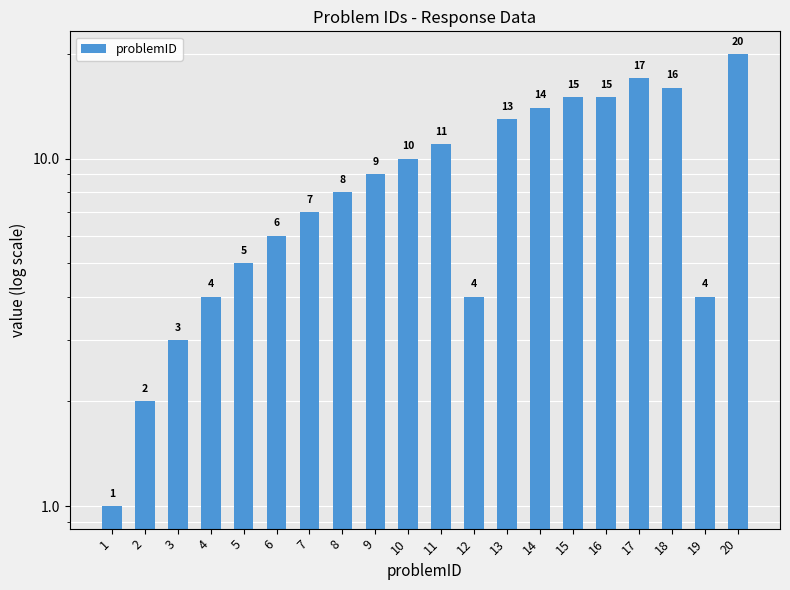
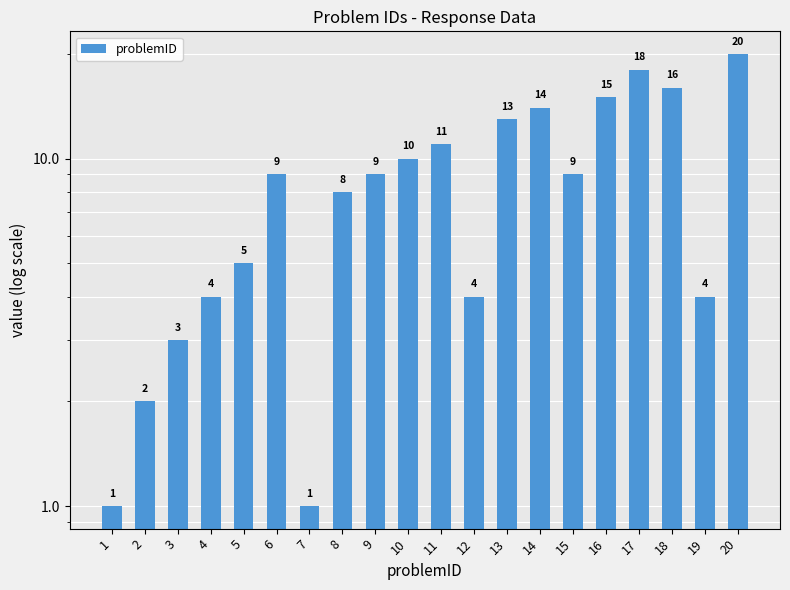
  {
    "1": 1,
    "2": 2,
    "3": 3,
    "4": 4,
    "5": 5,
-   "6": 6,
-   "7": 7,
+   "6": 9,
+   "7": 1,
    "8": 8,
    "9": 9,
    "10": 10,
    "11": 11,
    "12": 4,
    "13": 13,
    "14": 14,
-   "15": 15,
+   "15": 9,
    "16": 15,
-   "17": 17,
+   "17": 18,
    "18": 16,
    "19": 4,
    "20": 20
  }
